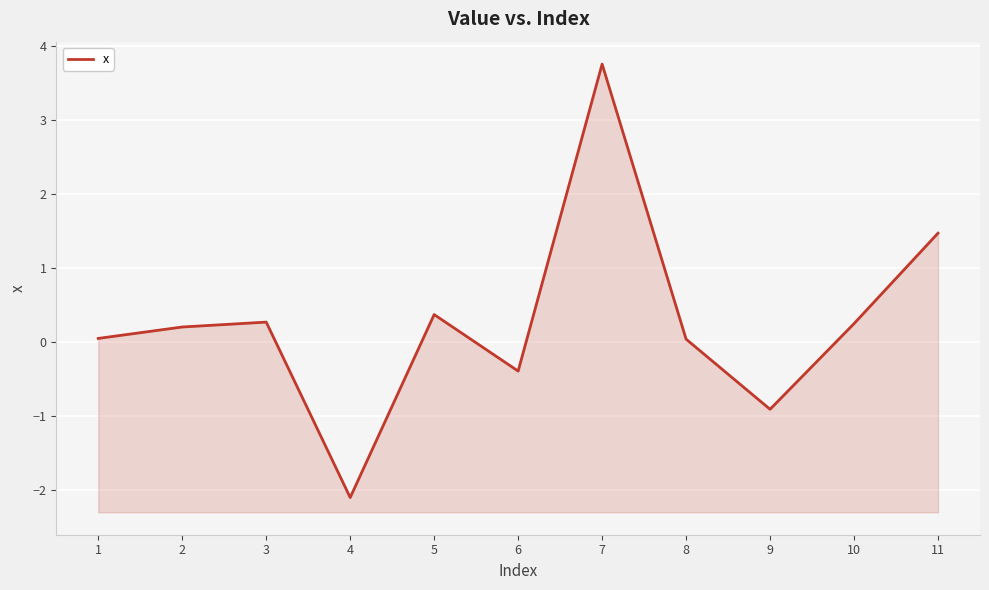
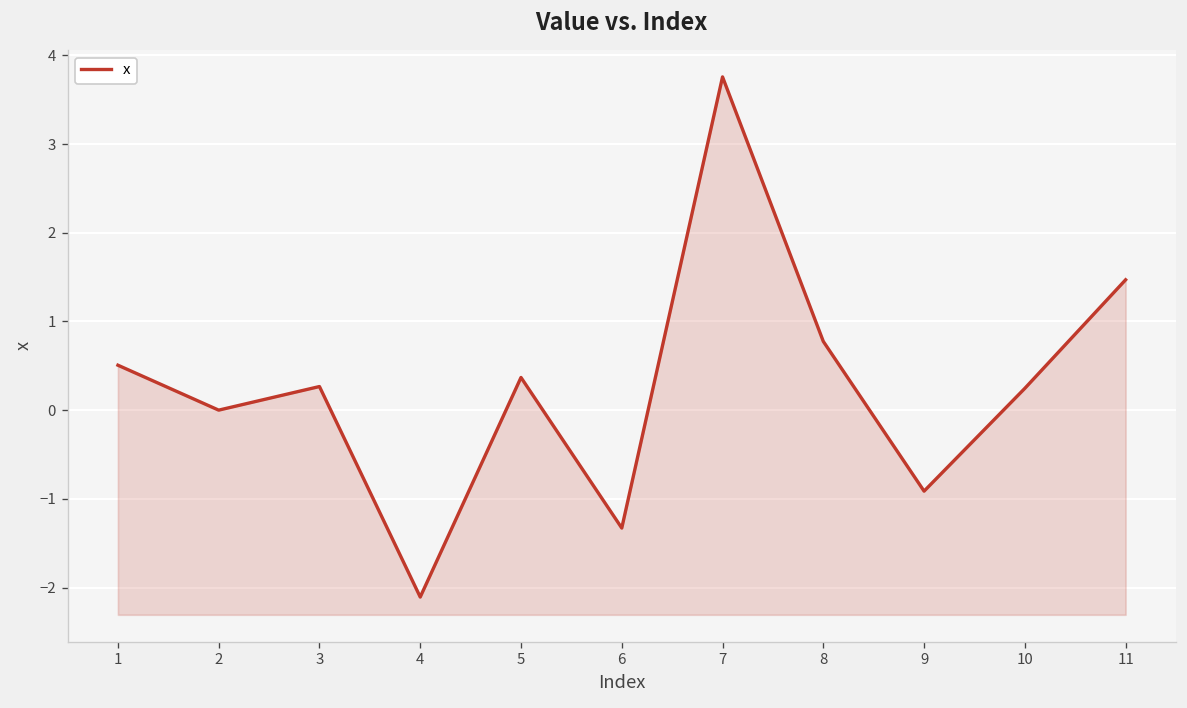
  {
-   "1": 0.0,
-   "2": 0.2,
+   "1": 0.5,
+   "2": 0.0,
    "3": 0.3,
    "4": -2.1,
    "5": 0.4,
-   "6": -0.4,
+   "6": -1.3,
    "7": 3.8,
-   "8": 0.0,
+   "8": 0.8,
    "9": -0.9,
    "10": 0.2,
    "11": 1.5
  }
